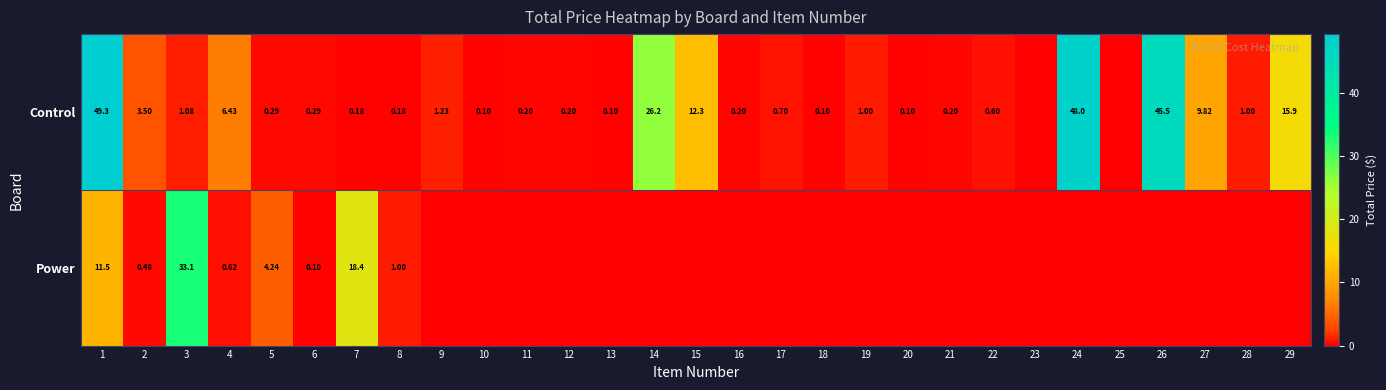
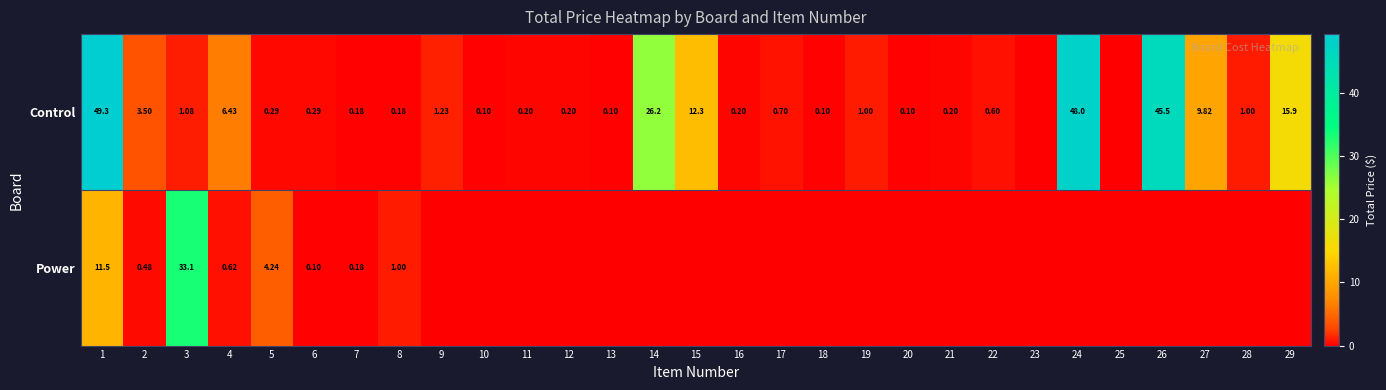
  {
    "Control": {
      "1": 49.3,
      "2": 3.50,
      "3": 1.08,
      "4": 6.43,
      "5": 0.29,
      "6": 0.29,
      "7": 0.18,
      "8": 0.18,
      "9": 1.23,
      "10": 0.10,
      "11": 0.20,
      "12": 0.20,
      "13": 0.10,
      "14": 26.2,
      "15": 12.3,
      "16": 0.20,
      "17": 0.70,
      "18": 0.10,
      "19": 1.00,
      "20": 0.10,
      "21": 0.20,
      "22": 0.60,
      "24": 48.0,
      "26": 45.5,
      "27": 9.82,
      "29": 15.9
    },
    "Power": {
      "1": 11.5,
      "2": 0.48,
      "3": 33.1,
      "4": 0.62,
      "5": 4.24,
      "6": 0.10,
-     "7": 18.4,
+     "7": 0.18,
      "8": 1.00
    }
  }
